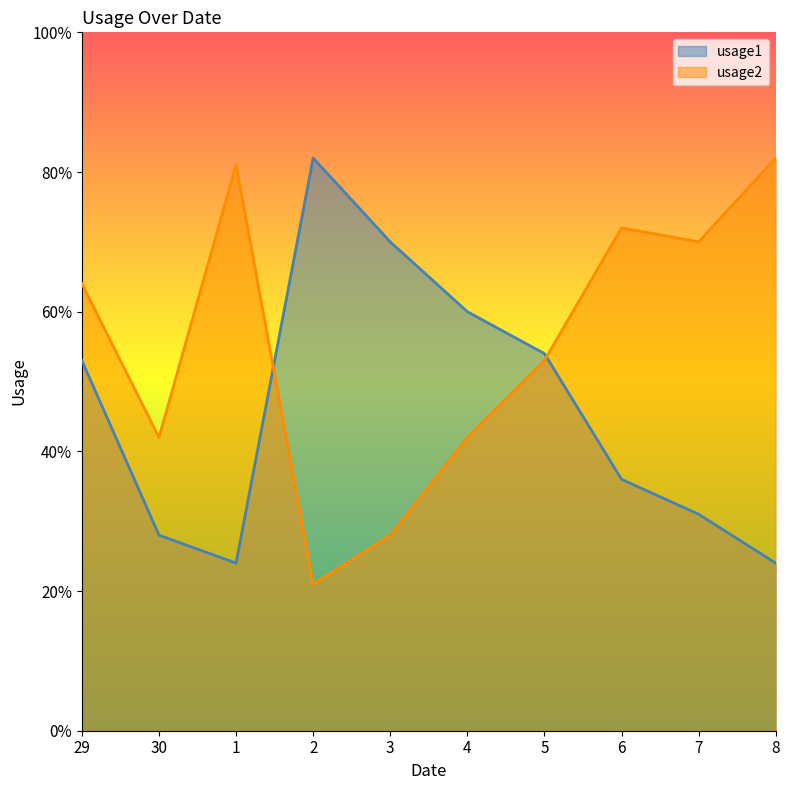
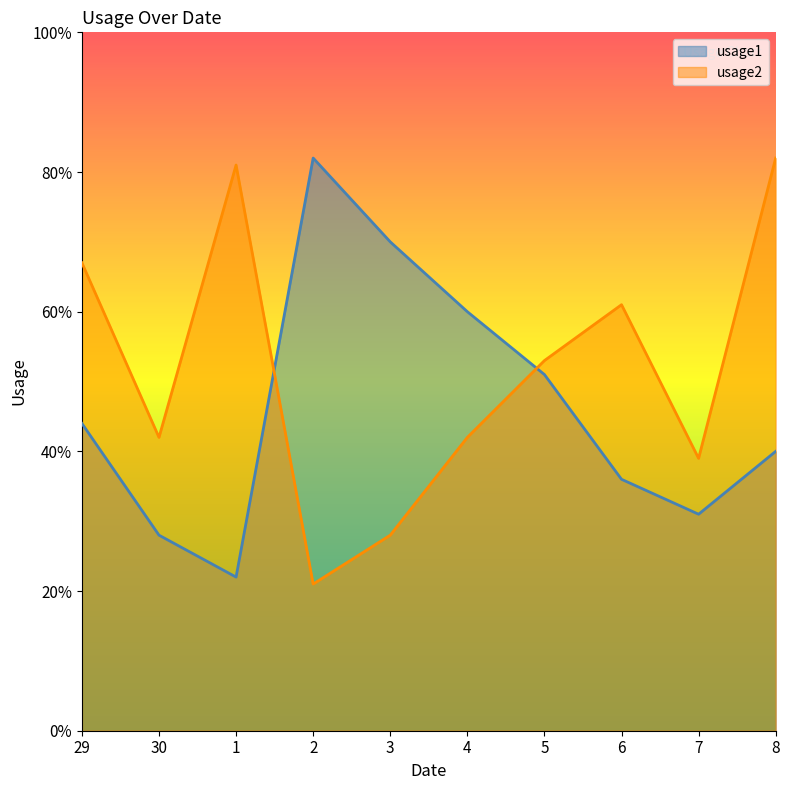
  {
    "usage1": {
-     "29": "53%",
+     "29": "44%",
      "30": "28%",
-     "1": "24%",
+     "1": "22%",
      "2": "82%",
      "3": "70%",
      "4": "60%",
-     "5": "54%",
+     "5": "51%",
      "6": "36%",
      "7": "31%",
-     "8": "24%"
+     "8": "40%"
    },
    "usage2": {
-     "29": "64%",
+     "29": "67%",
      "30": "42%",
      "1": "81%",
      "2": "21%",
      "3": "28%",
      "4": "42%",
      "5": "53%",
-     "6": "72%",
-     "7": "70%",
+     "6": "61%",
+     "7": "39%",
      "8": "82%"
    }
  }
